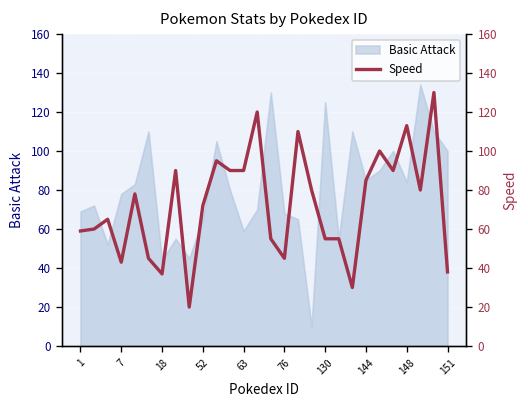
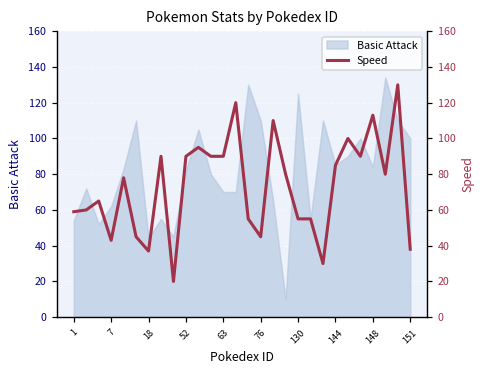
  {
    "Basic Attack": {
-     "1": 69,
-     "7": 78,
+     "1": 54,
+     "7": 62,
      "18": 44,
-     "52": 65,
-     "63": 59,
-     "76": 68,
+     "52": 82,
+     "63": 70,
+     "76": 110,
      "130": 125,
      "144": 85,
      "148": 84,
      "151": 100
    },
    "Speed": {
      "1": 59,
      "7": 43,
      "18": 37,
-     "52": 72,
+     "52": 90,
      "63": 90,
      "76": 45,
      "130": 55,
      "144": 85,
      "148": 113,
      "151": 38
    }
  }
